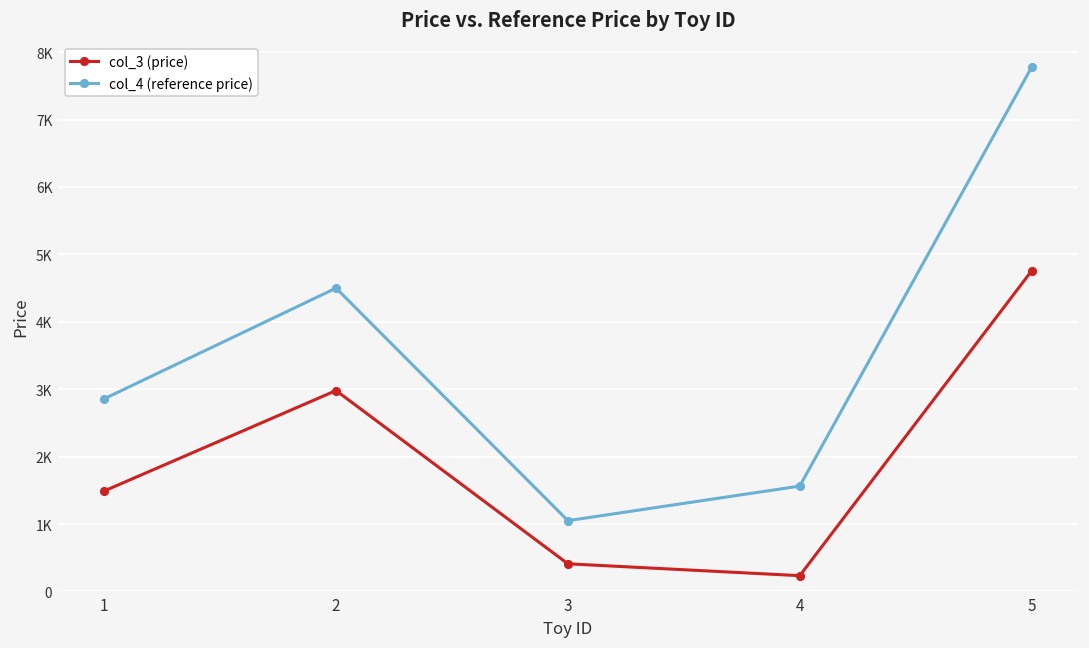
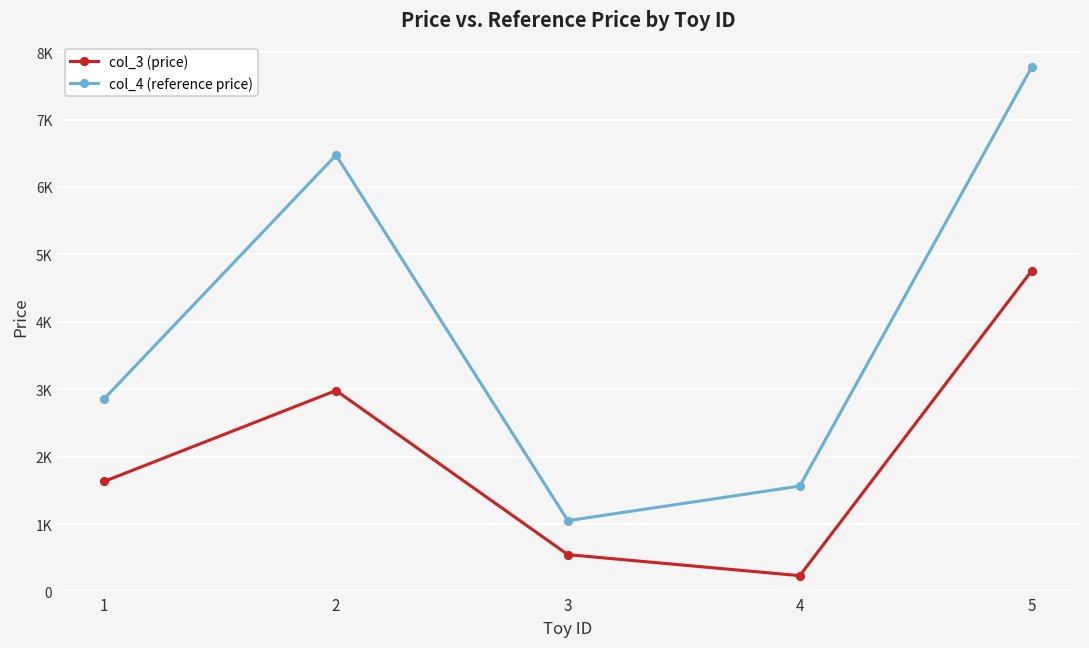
  {
    "col_3 (price)": {
-     "1": 1500,
+     "1": 1600,
      "2": 3000,
-     "3": 400,
+     "3": 500,
      "4": 200,
      "5": 4800
    },
    "col_4 (reference price)": {
      "1": 2900,
-     "2": 4500,
+     "2": 6500,
      "3": 1100,
      "4": 1600,
      "5": 7800
    }
  }
